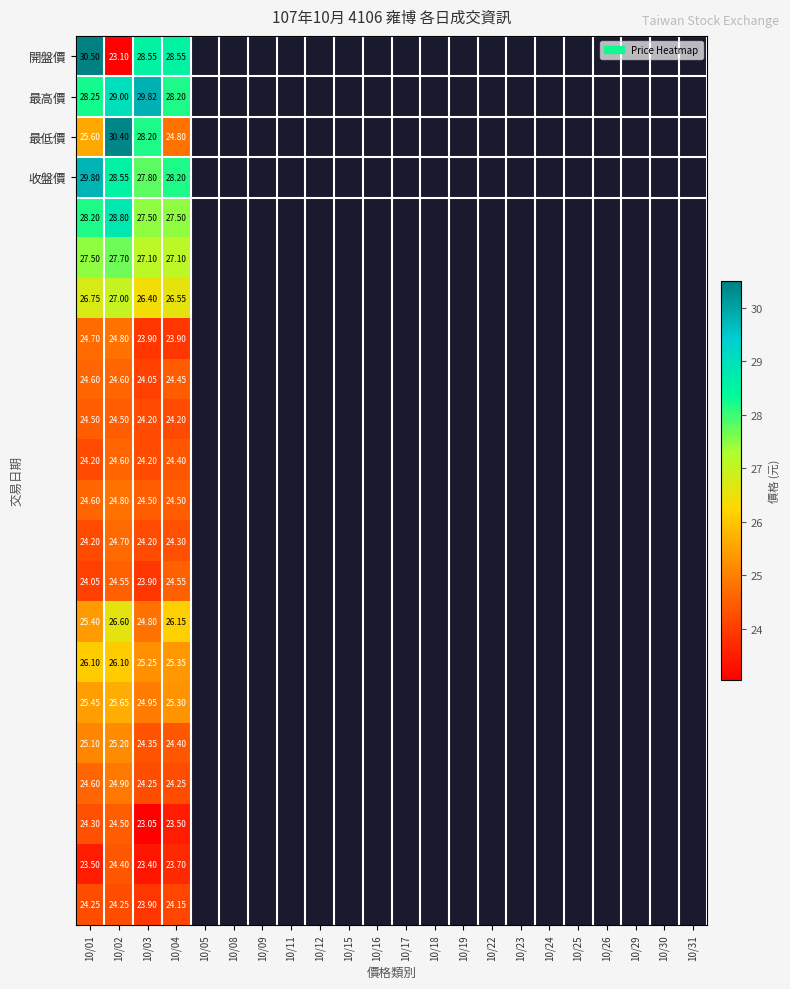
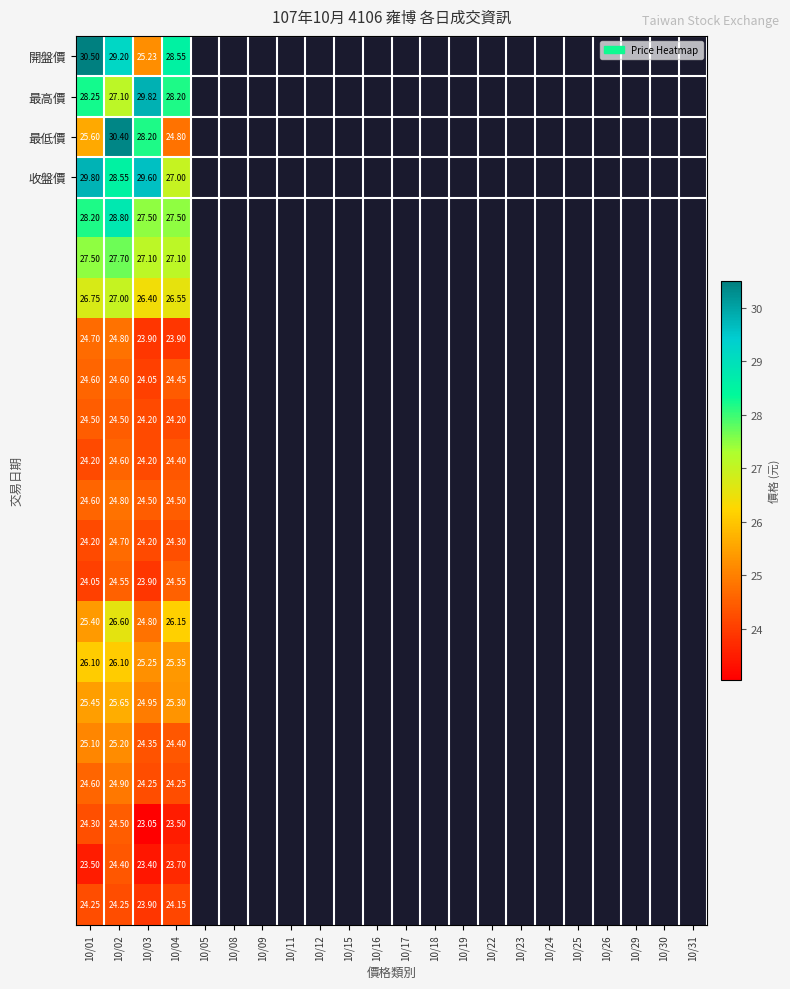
  {
    "開盤價": {
      "10/01": 30.50,
-     "10/02": 23.10,
-     "10/03": 28.55,
+     "10/02": 29.20,
+     "10/03": 25.23,
      "10/04": 28.55
    },
    "最高價": {
      "10/01": 28.25,
-     "10/02": 29.00,
+     "10/02": 27.10,
      "10/03": 29.82,
      "10/04": 28.20
    },
    "最低價": {
      "10/01": 25.60,
      "10/02": 30.40,
      "10/03": 28.20,
      "10/04": 24.80
    },
    "收盤價": {
      "10/01": 29.80,
      "10/02": 28.55,
-     "10/03": 27.80,
-     "10/04": 28.20
+     "10/03": 29.60,
+     "10/04": 27.00
    }
  }
